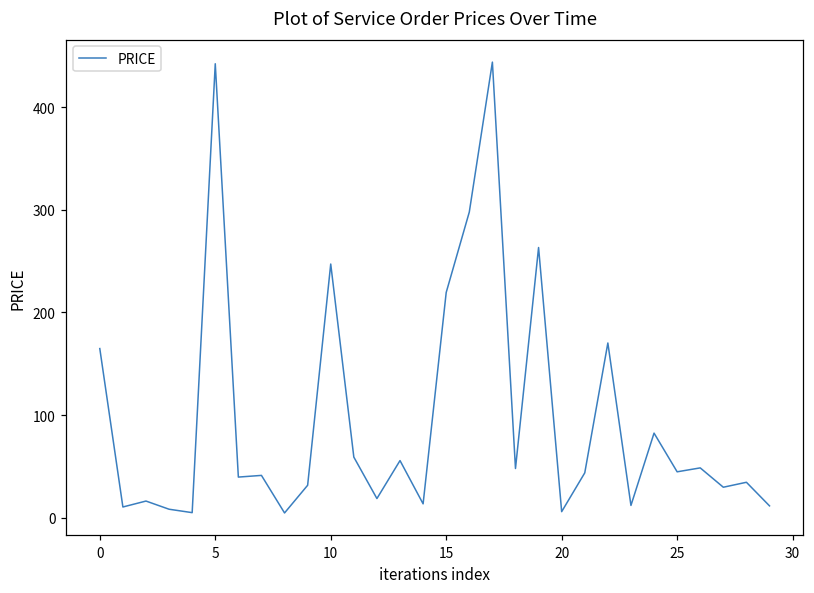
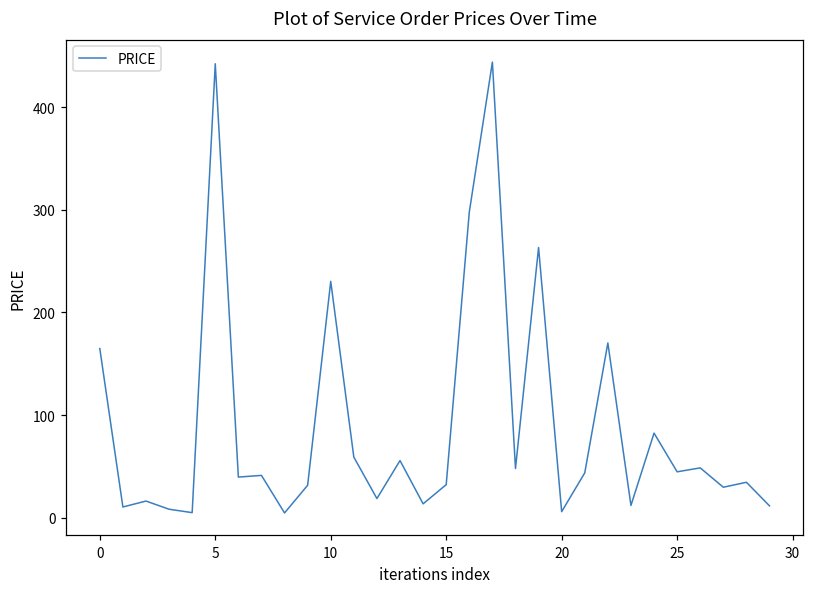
  {
    "0": 160,
    "5": 440,
-   "10": 250,
-   "15": 220,
+   "10": 230,
+   "15": 30,
    "20": 10,
    "25": 40
  }
